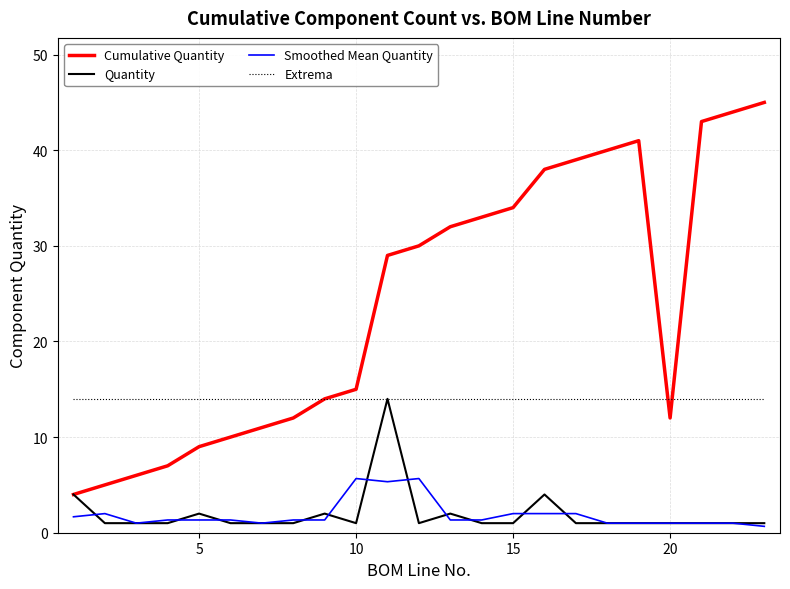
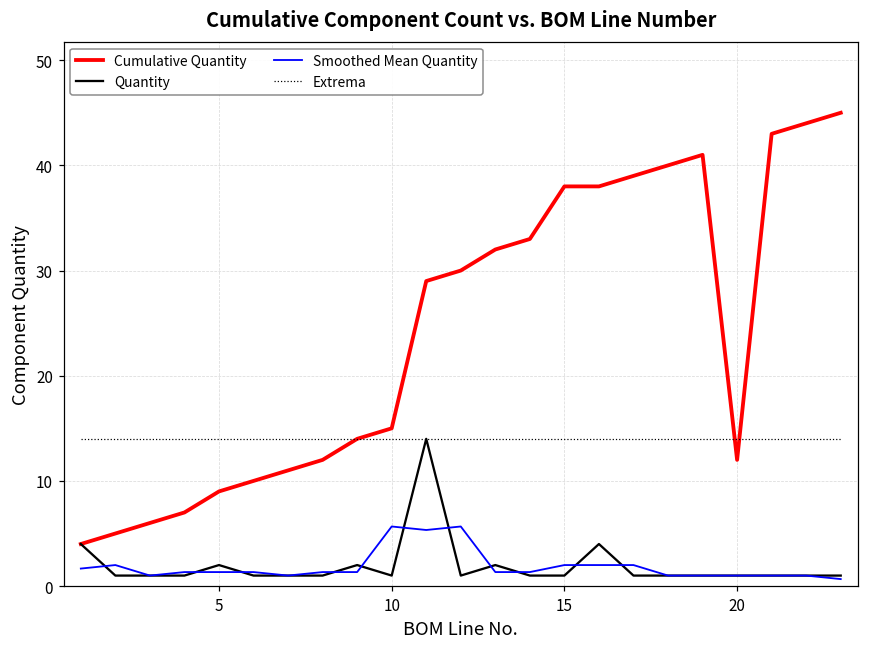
  {
    "Cumulative Quantity": {
      "5": 9,
      "10": 15,
-     "15": 34,
+     "15": 38,
      "20": 12
    },
    "Smoothed Mean Quantity": {
      "5": 1,
      "10": 6,
      "15": 2
    }
  }
